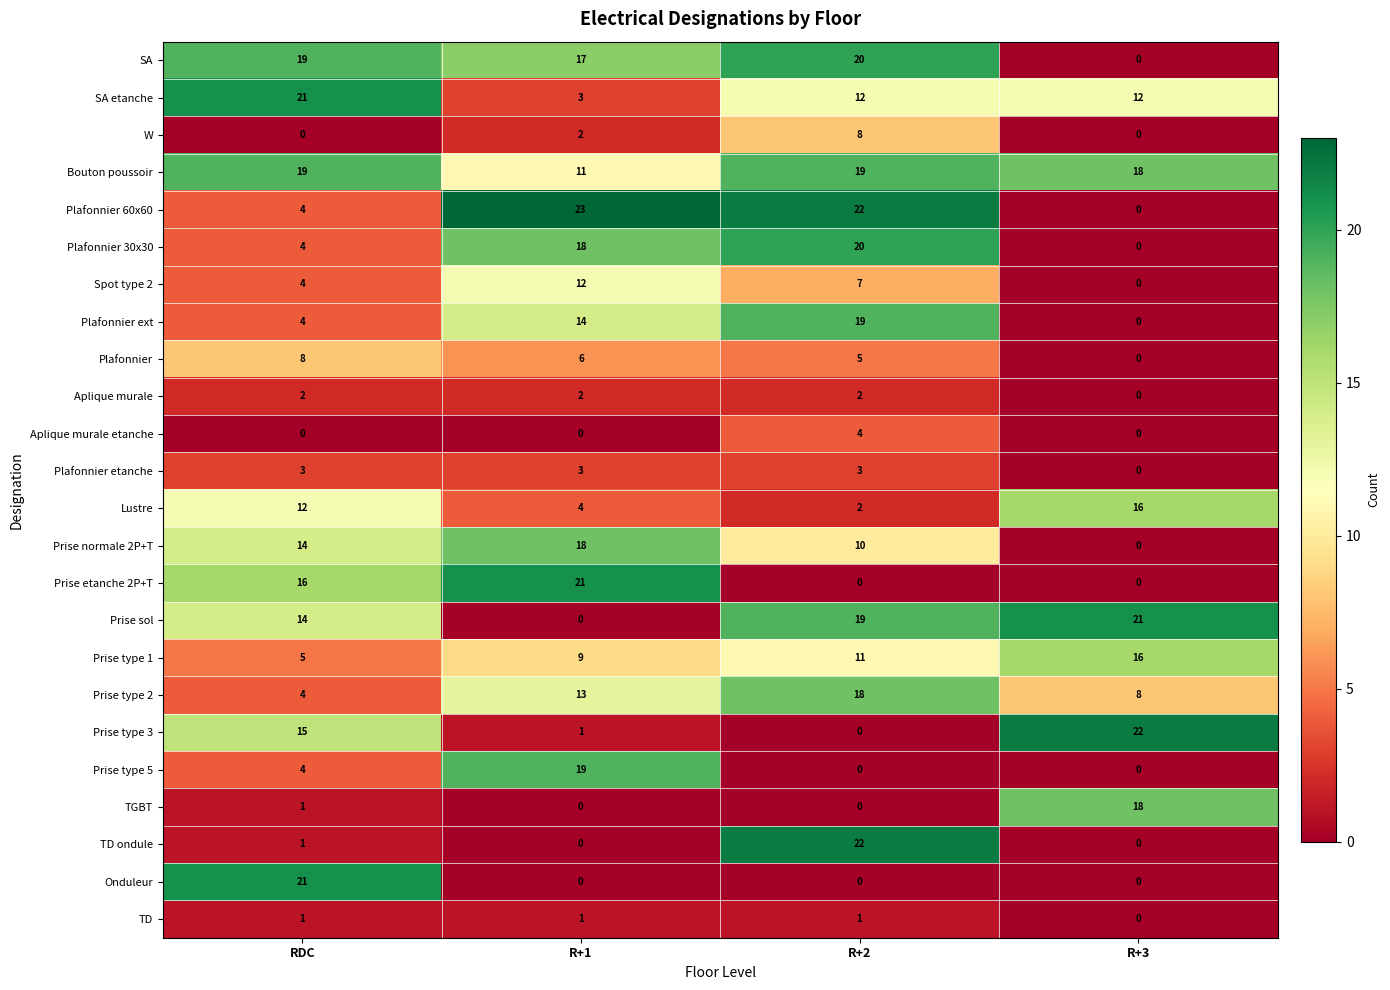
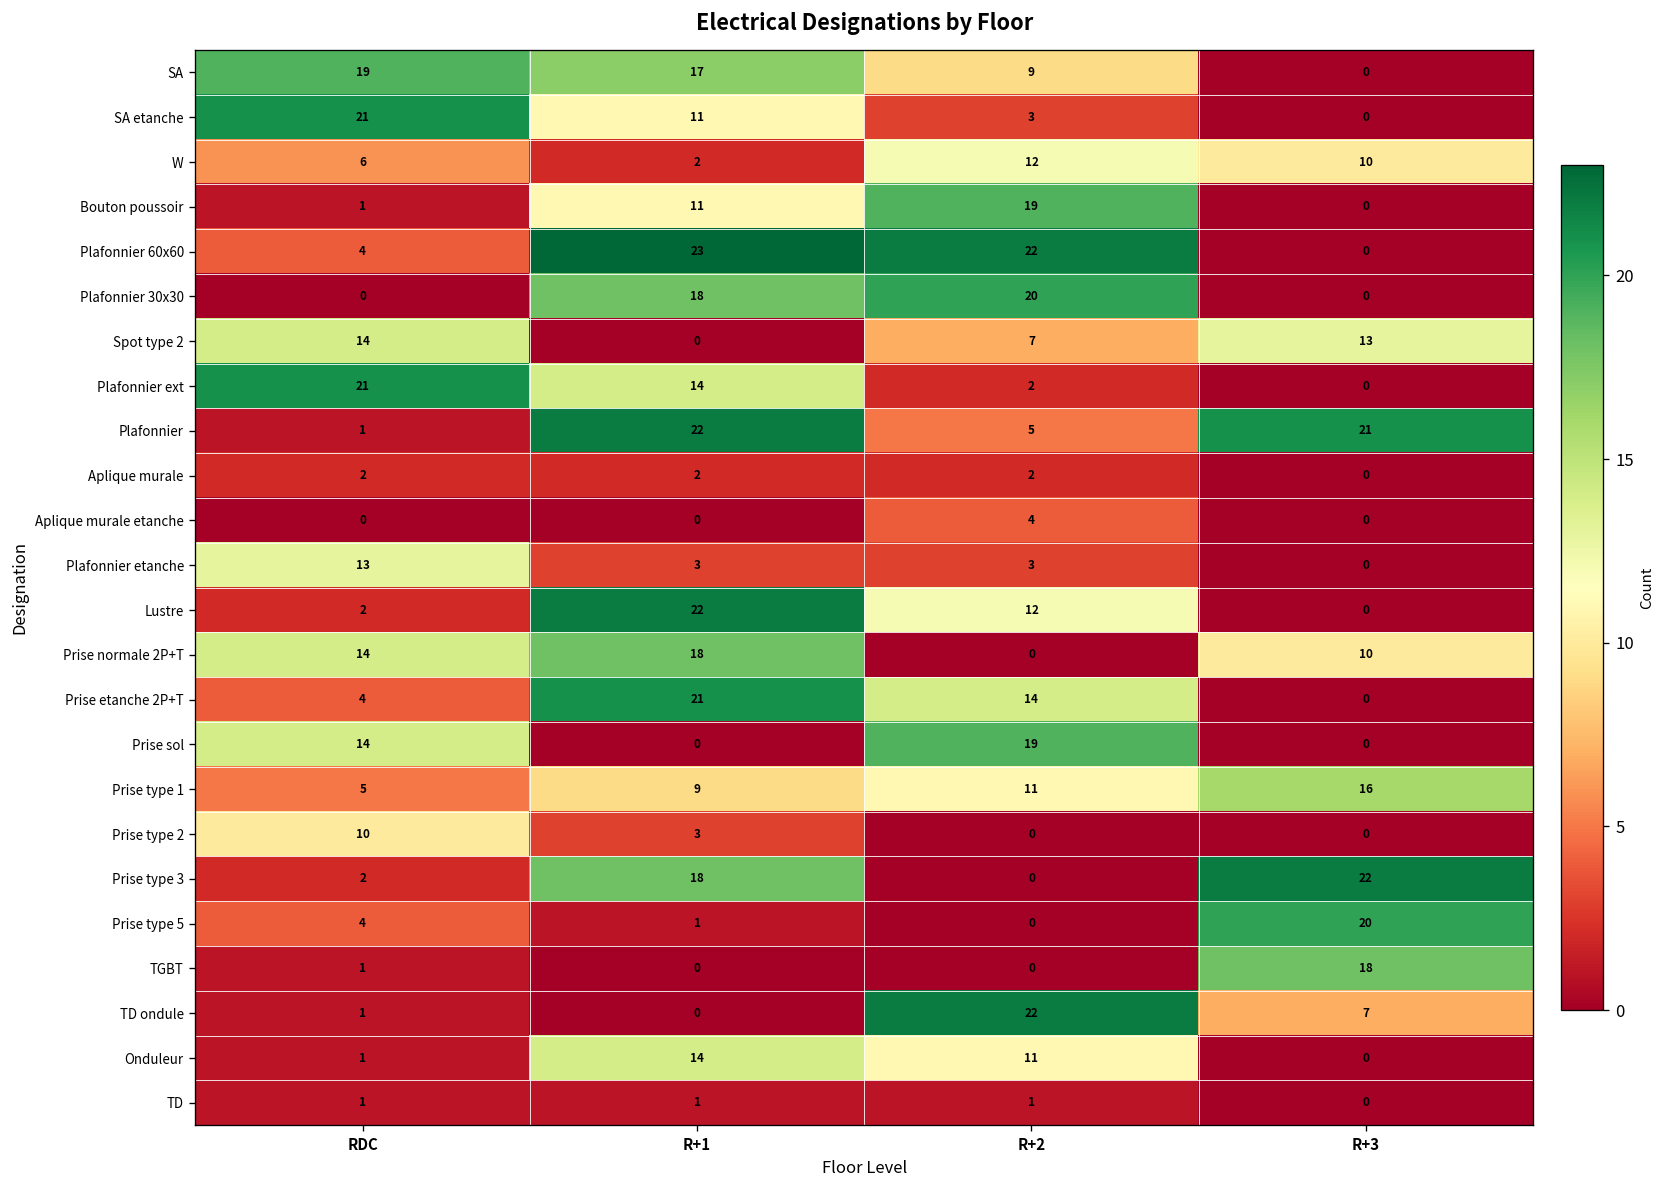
  {
    "SA": {
      "RDC": 19,
      "R+1": 17,
-     "R+2": 20,
+     "R+2": 9,
      "R+3": 0
    },
    "SA etanche": {
      "RDC": 21,
-     "R+1": 3,
-     "R+2": 12,
-     "R+3": 12
+     "R+1": 11,
+     "R+2": 3,
+     "R+3": 0
    },
    "W": {
-     "RDC": 0,
+     "RDC": 6,
      "R+1": 2,
-     "R+2": 8,
-     "R+3": 0
+     "R+2": 12,
+     "R+3": 10
    },
    "Bouton poussoir": {
-     "RDC": 19,
+     "RDC": 1,
      "R+1": 11,
      "R+2": 19,
-     "R+3": 18
+     "R+3": 0
    },
    "Plafonnier 60x60": {
      "RDC": 4,
      "R+1": 23,
      "R+2": 22,
      "R+3": 0
    },
    "Plafonnier 30x30": {
-     "RDC": 4,
+     "RDC": 0,
      "R+1": 18,
      "R+2": 20,
      "R+3": 0
    },
    "Spot type 2": {
-     "RDC": 4,
-     "R+1": 12,
+     "RDC": 14,
+     "R+1": 0,
      "R+2": 7,
-     "R+3": 0
+     "R+3": 13
    },
    "Plafonnier ext": {
-     "RDC": 4,
+     "RDC": 21,
      "R+1": 14,
-     "R+2": 19,
+     "R+2": 2,
      "R+3": 0
    },
    "Plafonnier": {
-     "RDC": 8,
-     "R+1": 6,
+     "RDC": 1,
+     "R+1": 22,
      "R+2": 5,
-     "R+3": 0
+     "R+3": 21
    },
    "Aplique murale": {
      "RDC": 2,
      "R+1": 2,
      "R+2": 2,
      "R+3": 0
    },
    "Aplique murale etanche": {
      "RDC": 0,
      "R+1": 0,
      "R+2": 4,
      "R+3": 0
    },
    "Plafonnier etanche": {
-     "RDC": 3,
+     "RDC": 13,
      "R+1": 3,
      "R+2": 3,
      "R+3": 0
    },
    "Lustre": {
-     "RDC": 12,
-     "R+1": 4,
-     "R+2": 2,
-     "R+3": 16
+     "RDC": 2,
+     "R+1": 22,
+     "R+2": 12,
+     "R+3": 0
    },
    "Prise normale 2P+T": {
      "RDC": 14,
      "R+1": 18,
-     "R+2": 10,
-     "R+3": 0
+     "R+2": 0,
+     "R+3": 10
    },
    "Prise etanche 2P+T": {
-     "RDC": 16,
+     "RDC": 4,
      "R+1": 21,
-     "R+2": 0,
+     "R+2": 14,
      "R+3": 0
    },
    "Prise sol": {
      "RDC": 14,
      "R+1": 0,
      "R+2": 19,
-     "R+3": 21
+     "R+3": 0
    },
    "Prise type 1": {
      "RDC": 5,
      "R+1": 9,
      "R+2": 11,
      "R+3": 16
    },
    "Prise type 2": {
-     "RDC": 4,
-     "R+1": 13,
-     "R+2": 18,
-     "R+3": 8
+     "RDC": 10,
+     "R+1": 3,
+     "R+2": 0,
+     "R+3": 0
    },
    "Prise type 3": {
-     "RDC": 15,
-     "R+1": 1,
+     "RDC": 2,
+     "R+1": 18,
      "R+2": 0,
      "R+3": 22
    },
    "Prise type 5": {
      "RDC": 4,
-     "R+1": 19,
+     "R+1": 1,
      "R+2": 0,
-     "R+3": 0
+     "R+3": 20
    },
    "TGBT": {
      "RDC": 1,
      "R+1": 0,
      "R+2": 0,
      "R+3": 18
    },
    "TD ondule": {
      "RDC": 1,
      "R+1": 0,
      "R+2": 22,
-     "R+3": 0
+     "R+3": 7
    },
    "Onduleur": {
-     "RDC": 21,
-     "R+1": 0,
-     "R+2": 0,
+     "RDC": 1,
+     "R+1": 14,
+     "R+2": 11,
      "R+3": 0
    },
    "TD": {
      "RDC": 1,
      "R+1": 1,
      "R+2": 1,
      "R+3": 0
    }
  }
